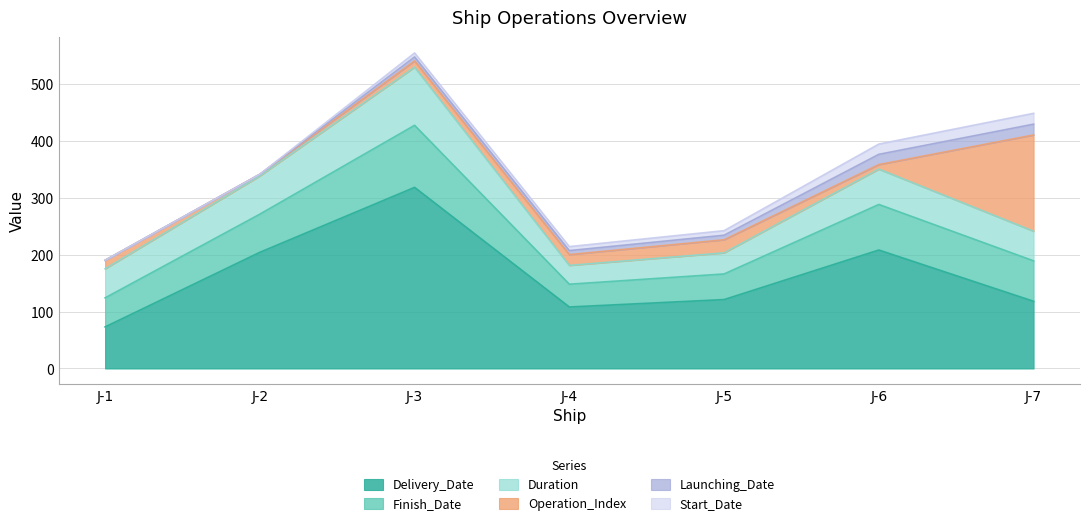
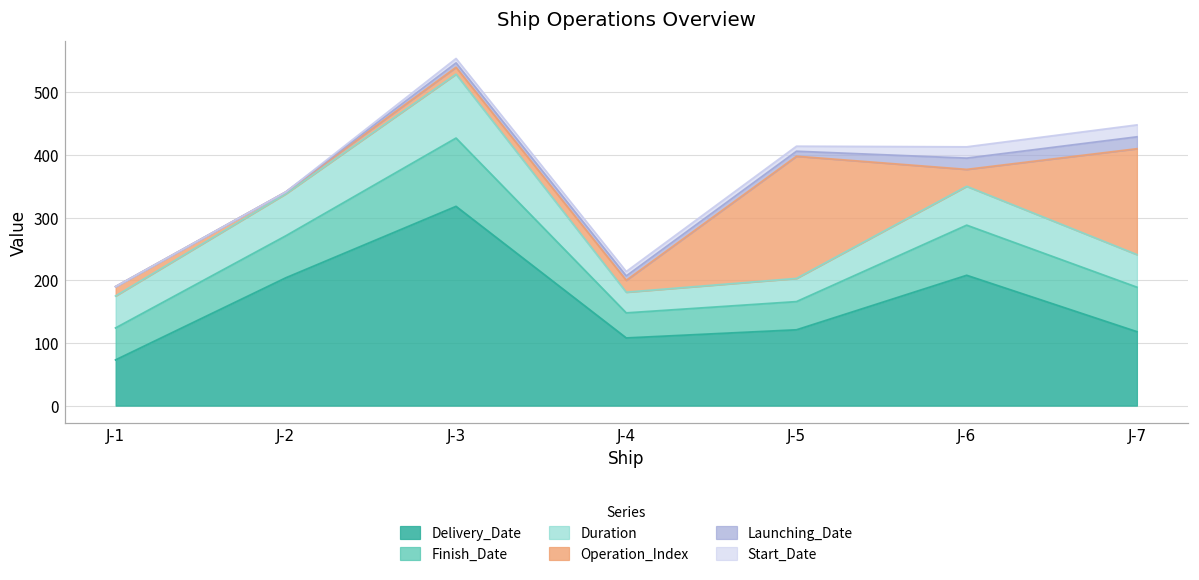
  {
    "Operation_Index": {
      "J-3": 10,
      "J-4": 20,
-     "J-5": 20,
-     "J-6": 10,
+     "J-5": 200,
+     "J-6": 30,
      "J-7": 170
    }
  }
